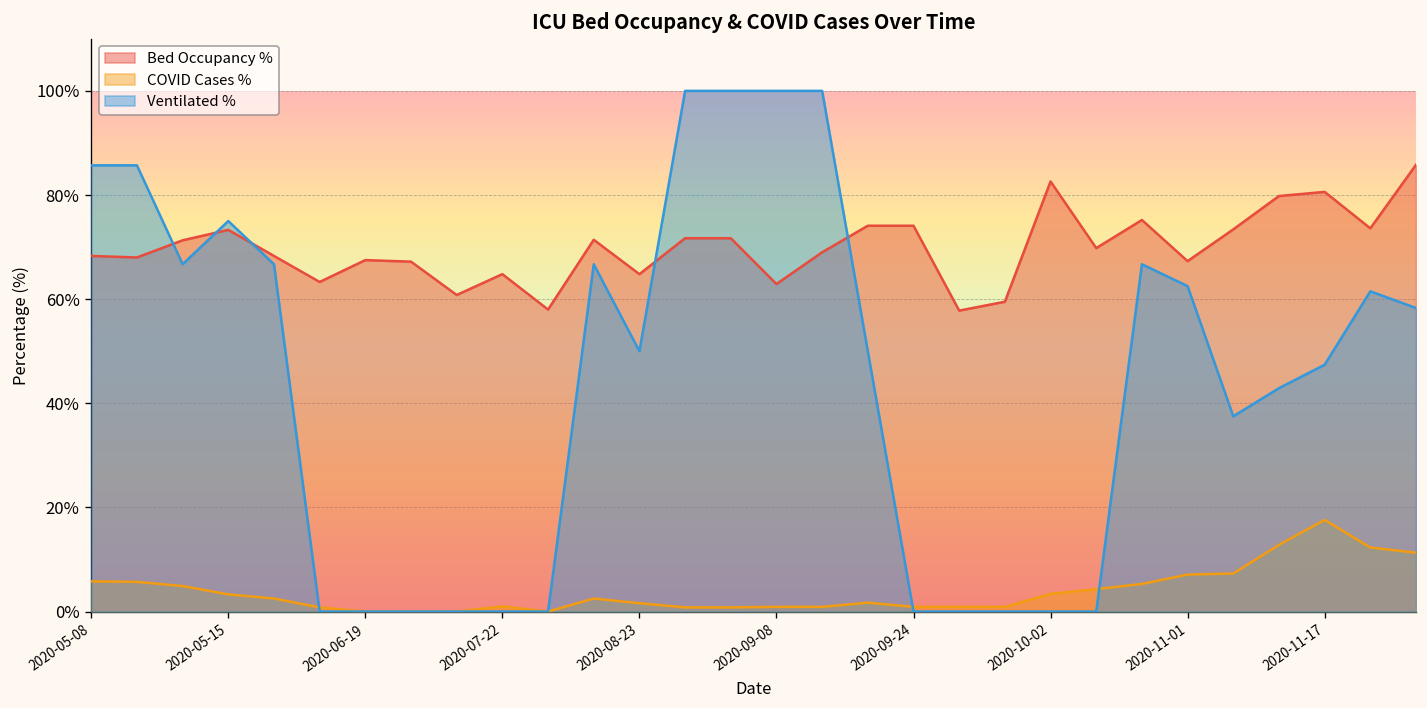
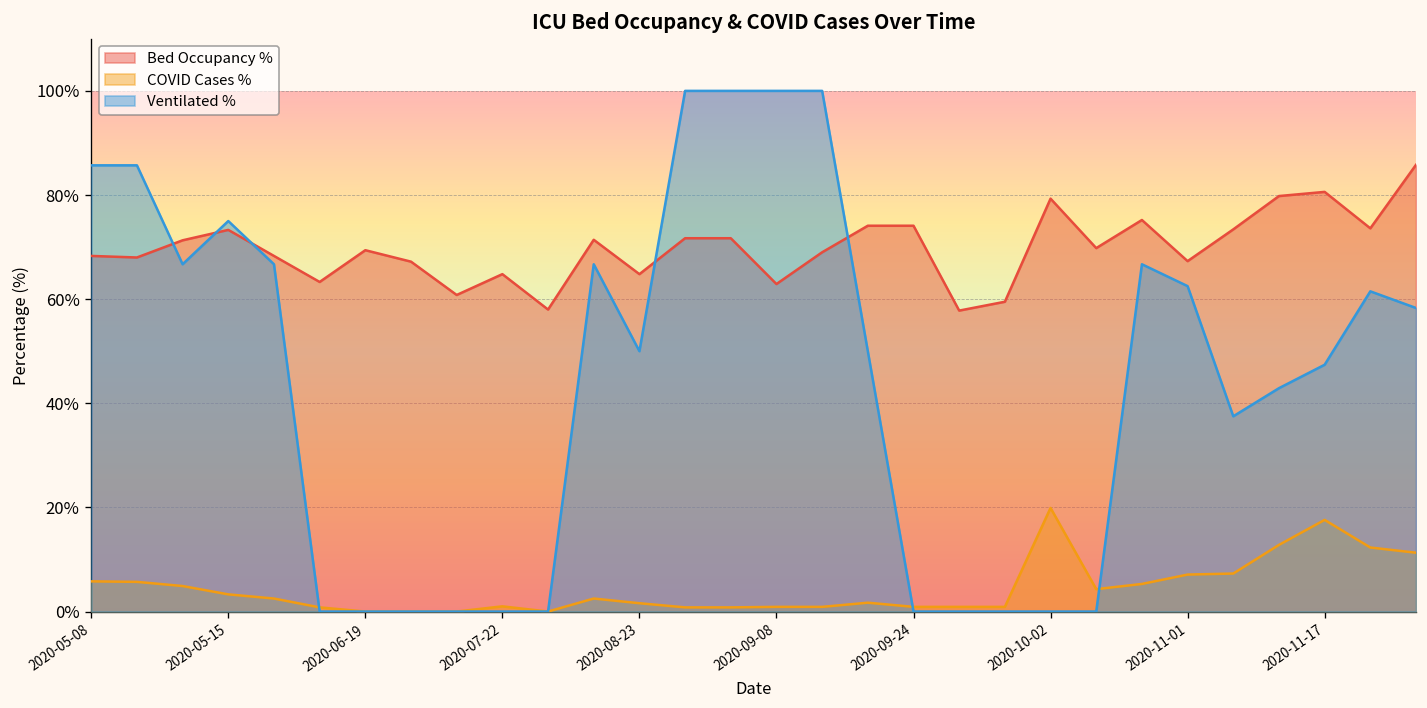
  {
    "Bed Occupancy %": {
-     "2020-06-19": "68%",
+     "2020-06-19": "69%",
      "2020-09-24": "74%",
-     "2020-10-02": "83%"
+     "2020-10-02": "79%"
    },
    "COVID Cases %": {
      "2020-09-24": "1%",
-     "2020-10-02": "3%"
+     "2020-10-02": "20%"
    },
    "Ventilated %": {
      "2020-09-24": "0%",
      "2020-10-02": "0%"
    }
  }
